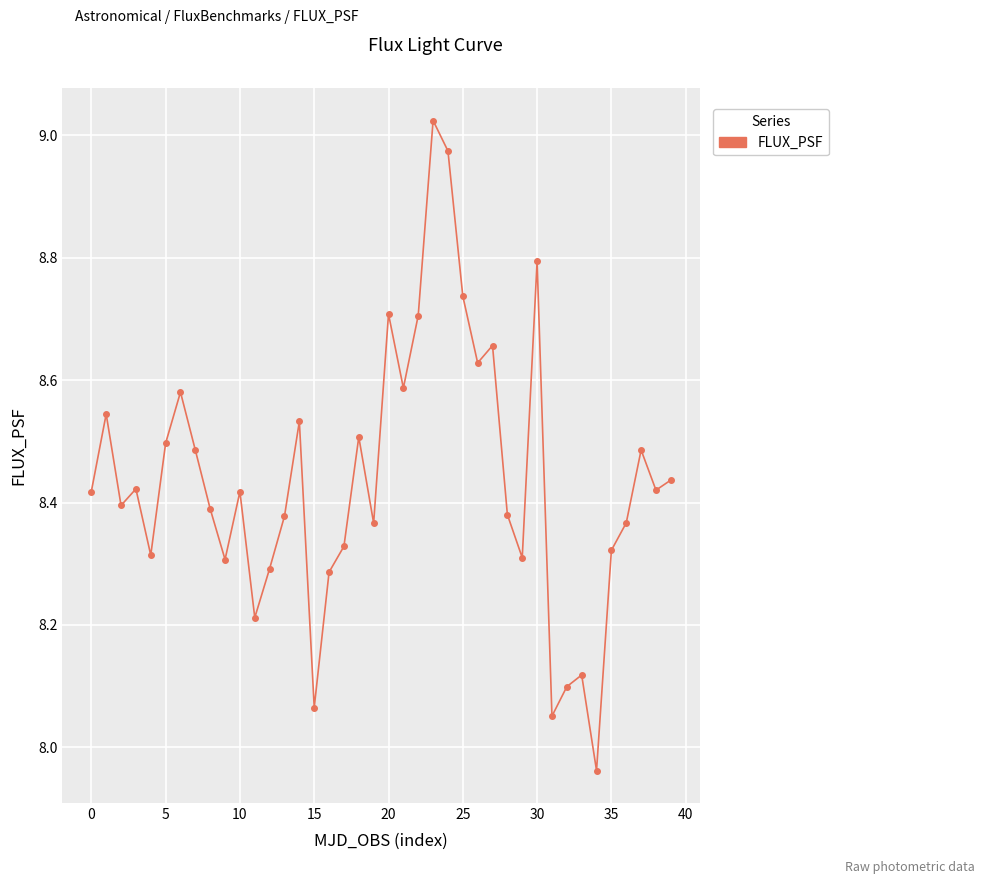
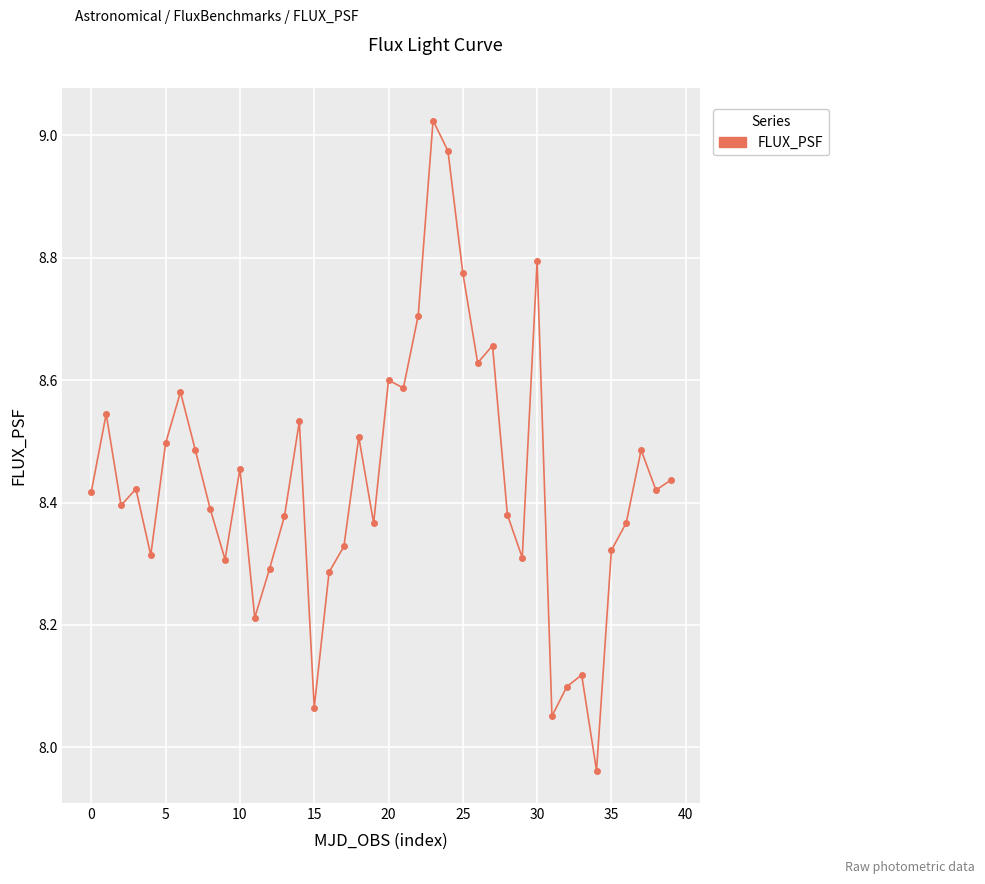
  {
    "0": 8.42,
    "5": 8.50,
-   "10": 8.42,
+   "10": 8.46,
    "15": 8.07,
-   "20": 8.71,
-   "25": 8.74,
+   "20": 8.60,
+   "25": 8.78,
    "30": 8.79,
    "35": 8.32
  }
